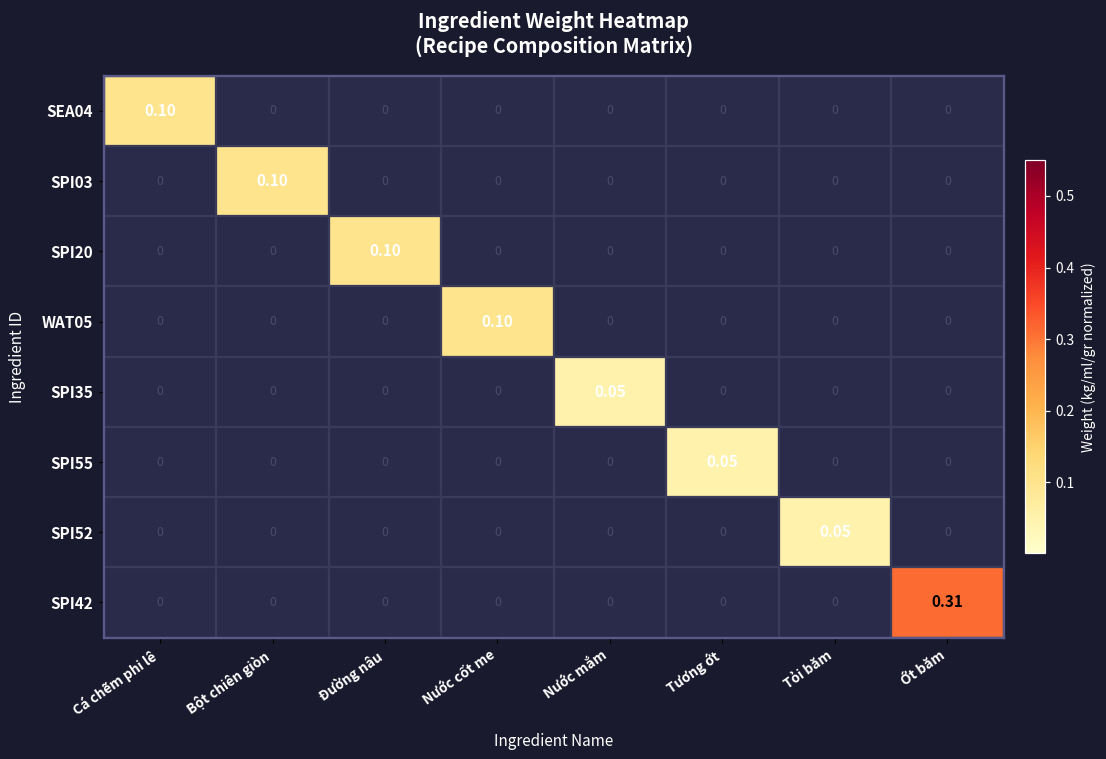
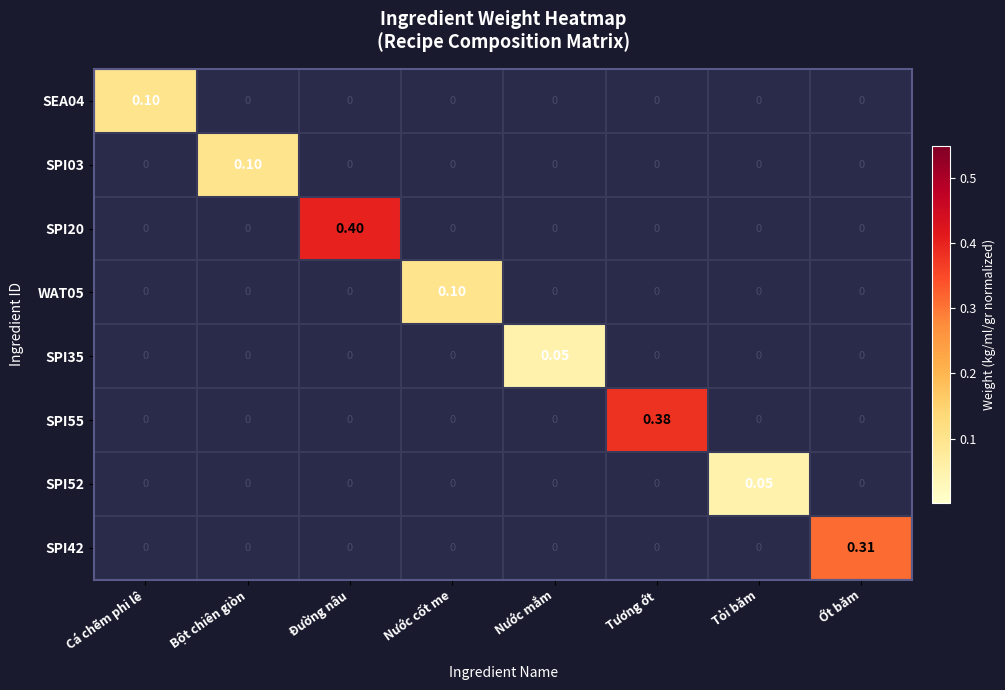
  {
    "SEA04": {
      "Cá chẽm phi lê": 0.10
    },
    "SPI03": {
      "Bột chiên giòn": 0.10
    },
    "SPI20": {
-     "Đường nâu": 0.10
+     "Đường nâu": 0.40
    },
    "WAT05": {
      "Nước cốt me": 0.10
    },
    "SPI35": {
      "Nước mắm": 0.05
    },
    "SPI55": {
-     "Tương ớt": 0.05
+     "Tương ớt": 0.38
    },
    "SPI52": {
      "Tỏi băm": 0.05
    },
    "SPI42": {
      "Ớt băm": 0.31
    }
  }
